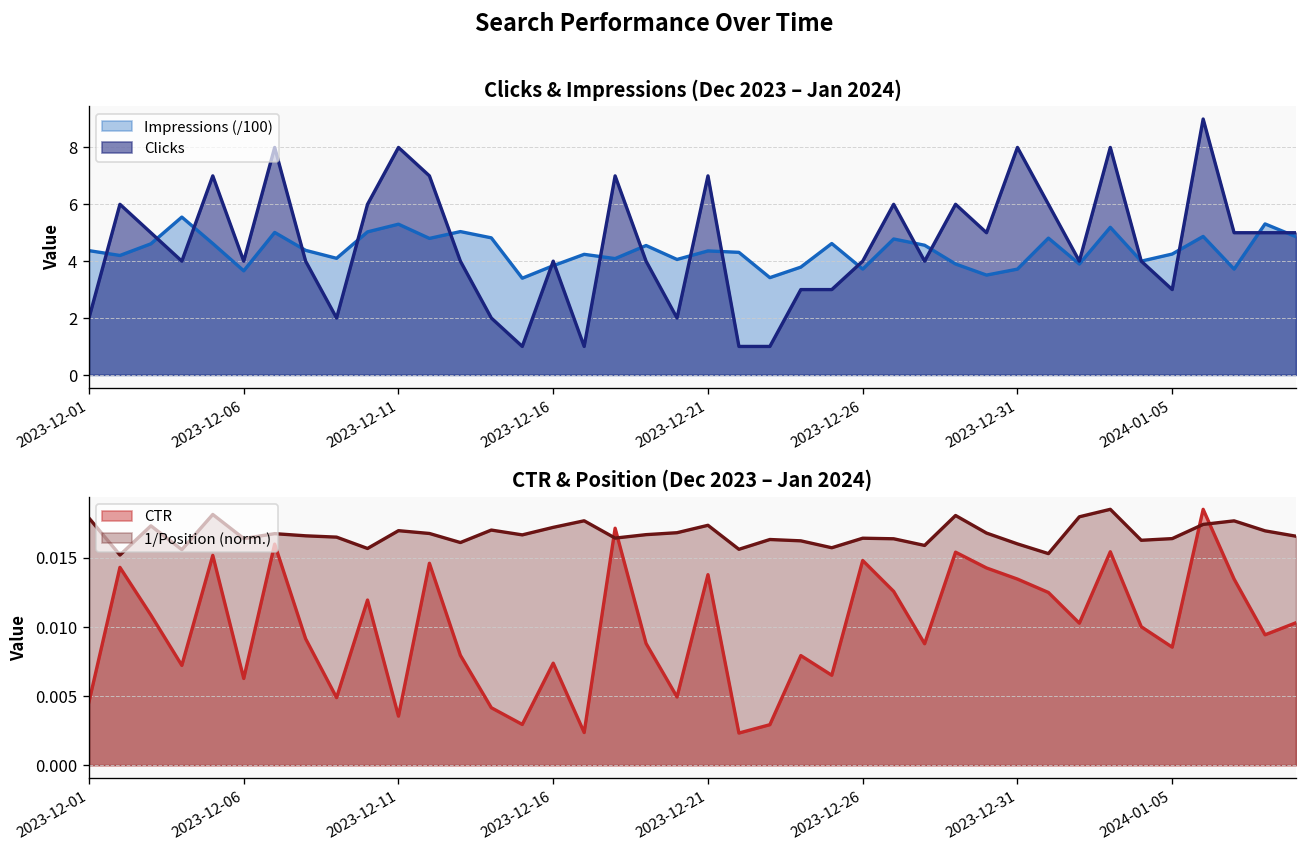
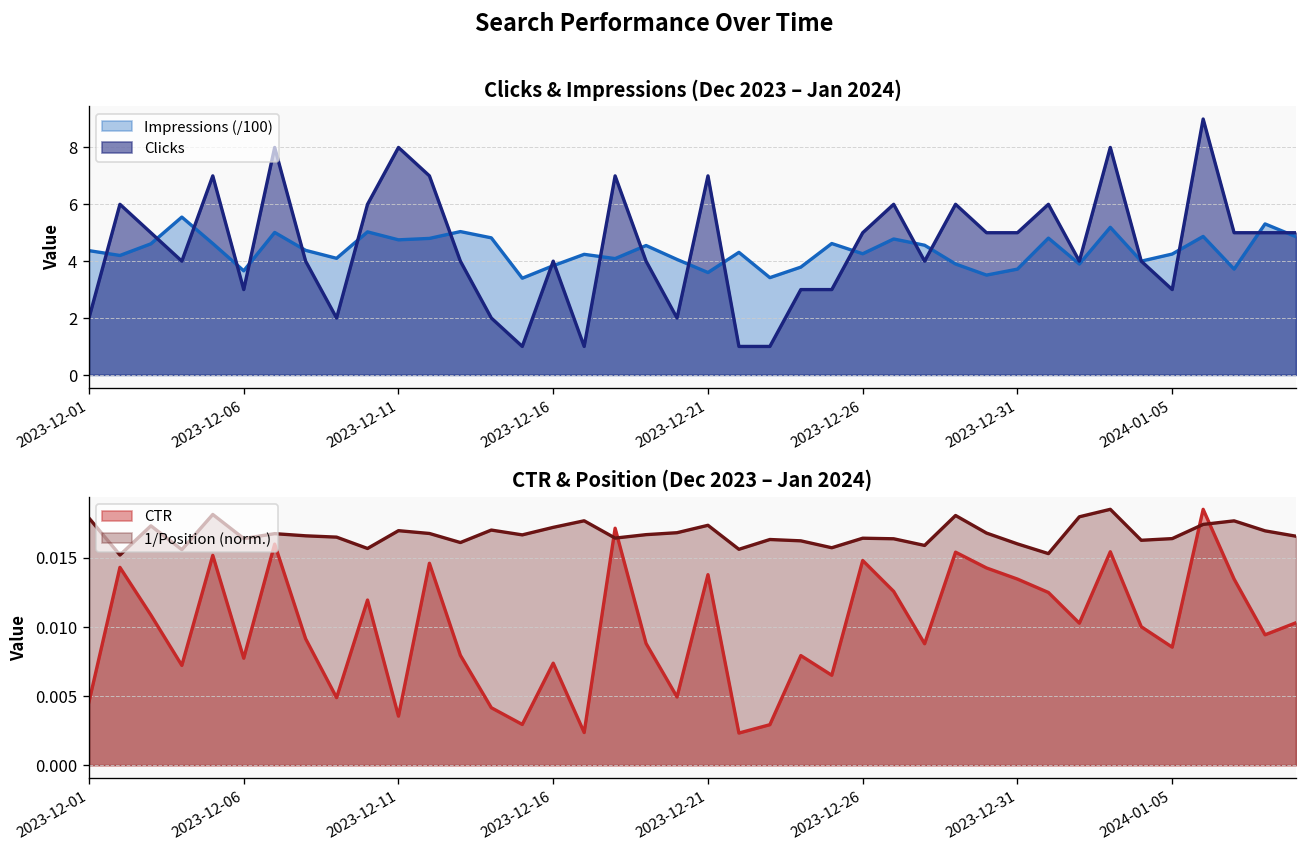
  {
    "Clicks & Impressions (Dec 2023 – Jan 2024)": {
      "Impressions (/100)": {
        "2023-12-01": 4.4,
        "2023-12-06": 3.7,
-       "2023-12-11": 5.3,
+       "2023-12-11": 4.8,
        "2023-12-16": 3.8,
-       "2023-12-21": 4.4,
-       "2023-12-26": 3.7,
+       "2023-12-21": 3.6,
+       "2023-12-26": 4.3,
        "2023-12-31": 3.7,
        "2024-01-05": 4.3
      },
      "Clicks": {
        "2023-12-01": 2,
-       "2023-12-06": 4,
+       "2023-12-06": 3,
        "2023-12-11": 8,
        "2023-12-16": 4,
        "2023-12-21": 7,
-       "2023-12-26": 4,
-       "2023-12-31": 8,
+       "2023-12-26": 5,
+       "2023-12-31": 5,
        "2024-01-05": 3
      }
    },
    "CTR & Position (Dec 2023 – Jan 2024)": {
      "CTR": {
        "2023-12-01": 0.0046,
-       "2023-12-06": 0.0063,
+       "2023-12-06": 0.0077,
        "2023-12-11": 0.0035,
        "2023-12-16": 0.0074,
        "2023-12-21": 0.0138,
        "2023-12-26": 0.0148,
        "2023-12-31": 0.0134,
        "2024-01-05": 0.0085
      },
      "1/Position (norm.)": {
        "2023-12-01": 0.0178,
        "2023-12-11": 0.0169,
        "2023-12-16": 0.0172,
        "2023-12-21": 0.0173,
        "2023-12-26": 0.0164,
        "2023-12-31": 0.0160,
        "2024-01-05": 0.0164
      }
    }
  }
